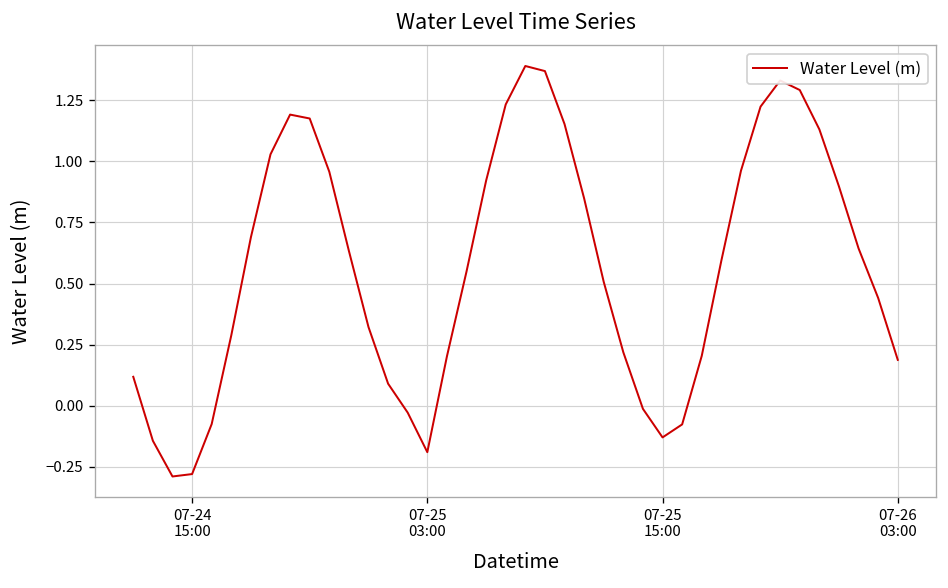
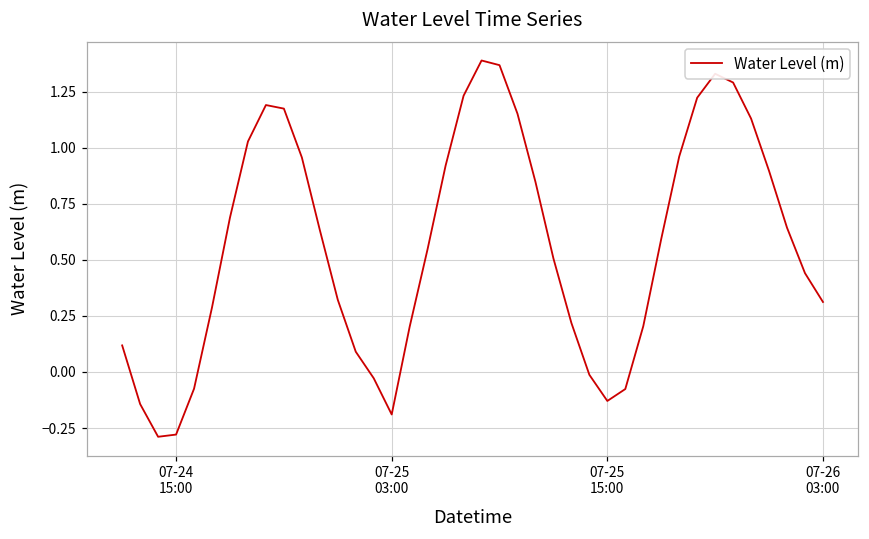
  {
    "07-24 15:00": -0.28,
    "07-25 03:00": -0.19,
    "07-25 15:00": -0.13,
-   "07-26 03:00": 0.19
+   "07-26 03:00": 0.31
  }
